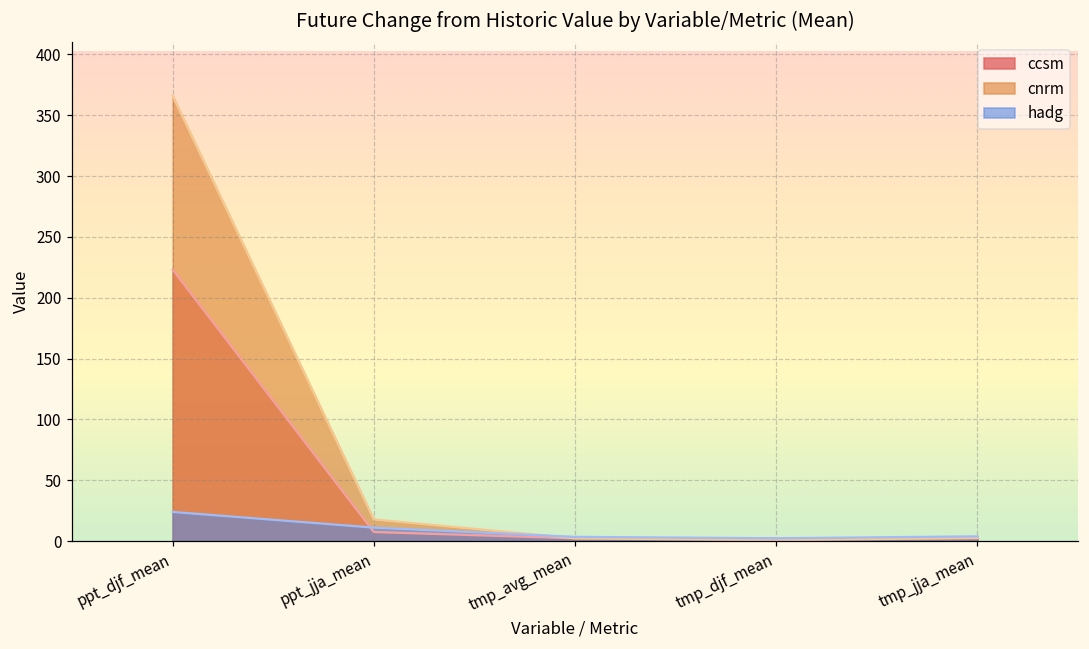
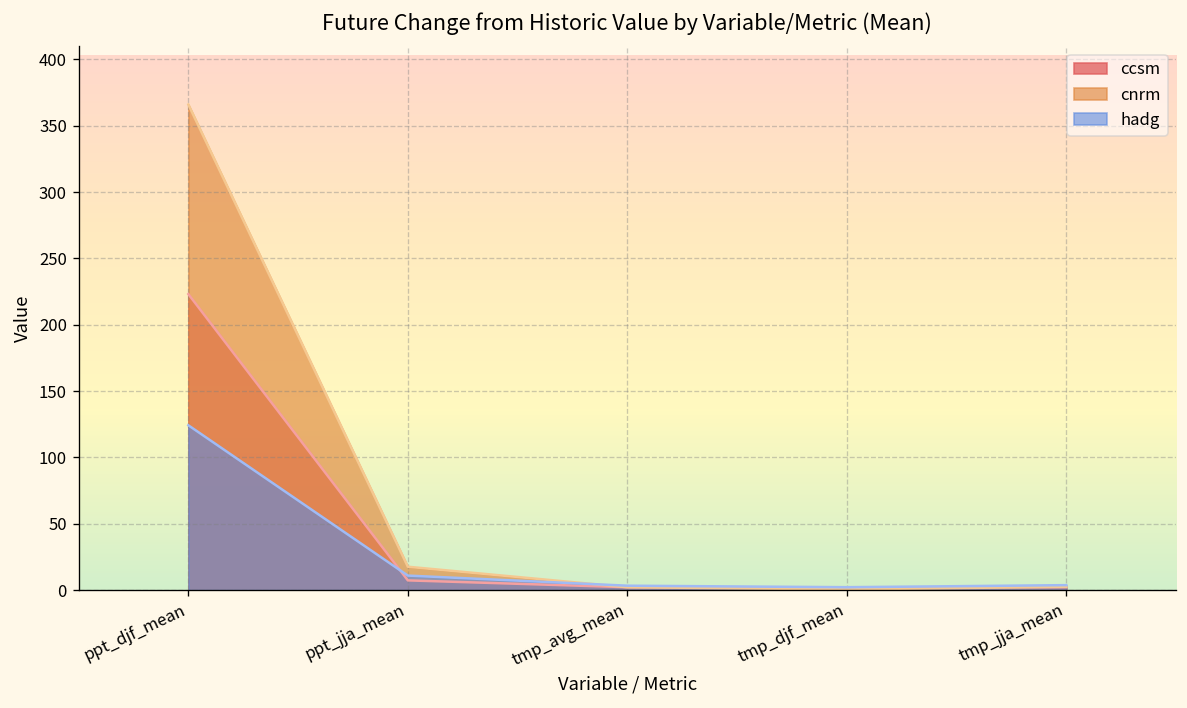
  {
    "hadg": {
-     "ppt_djf_mean": 24,
+     "ppt_djf_mean": 124,
      "ppt_jja_mean": 11
    }
  }
